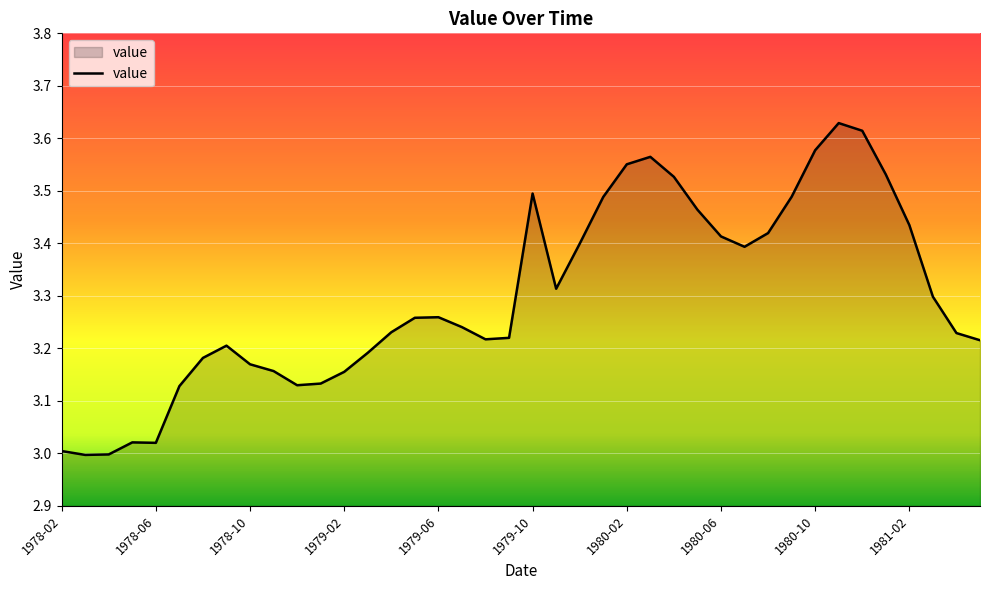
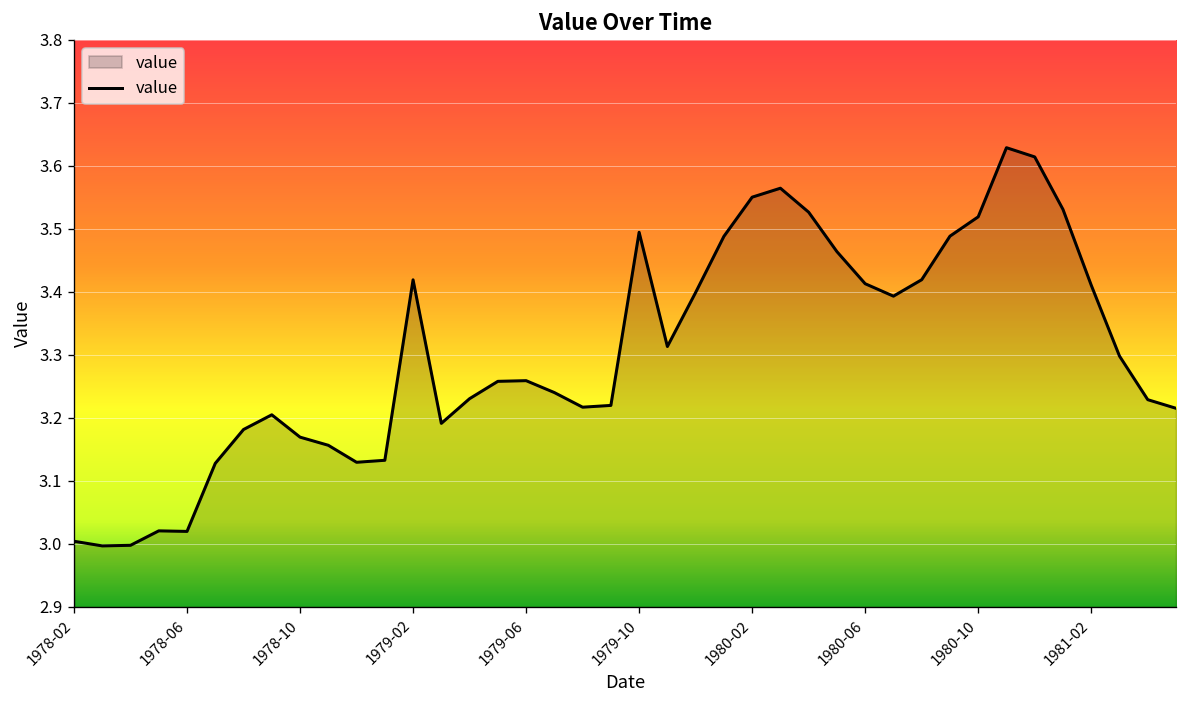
  {
    "1978-02": 3.00,
    "1978-06": 3.02,
    "1978-10": 3.17,
-   "1979-02": 3.16,
+   "1979-02": 3.42,
    "1979-06": 3.26,
    "1979-10": 3.49,
    "1980-02": 3.55,
    "1980-06": 3.41,
-   "1980-10": 3.58,
-   "1981-02": 3.43
+   "1980-10": 3.52,
+   "1981-02": 3.41
  }
